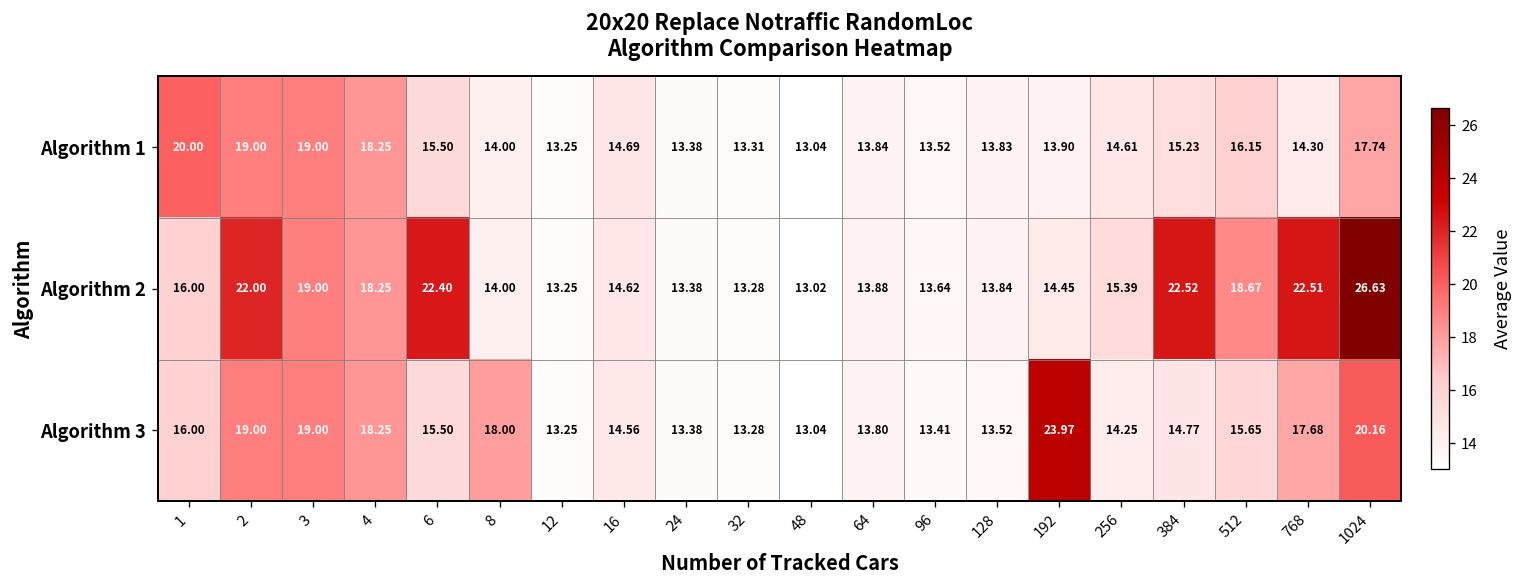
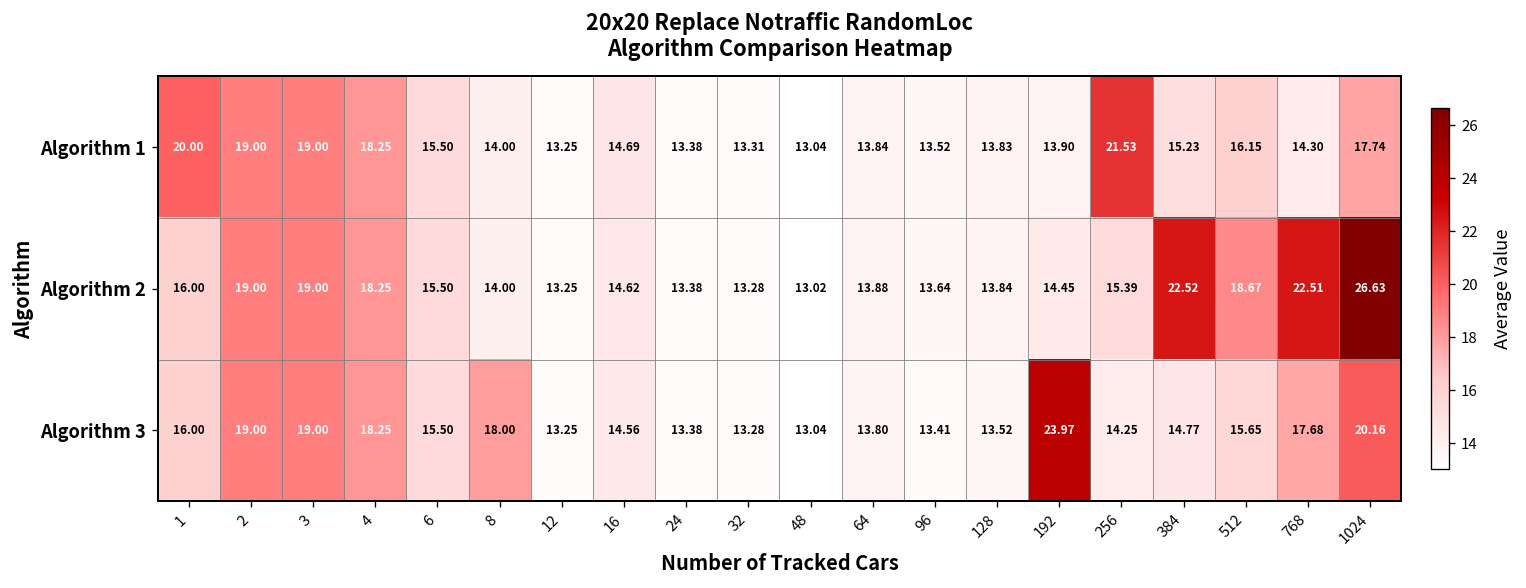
  {
    "Algorithm 1": {
      "1": 20.00,
      "2": 19.00,
      "3": 19.00,
      "4": 18.25,
      "6": 15.50,
      "8": 14.00,
      "12": 13.25,
      "16": 14.69,
      "24": 13.38,
      "32": 13.31,
      "48": 13.04,
      "64": 13.84,
      "96": 13.52,
      "128": 13.83,
      "192": 13.90,
-     "256": 14.61,
+     "256": 21.53,
      "384": 15.23,
      "512": 16.15,
      "768": 14.30,
      "1024": 17.74
    },
    "Algorithm 2": {
      "1": 16.00,
-     "2": 22.00,
+     "2": 19.00,
      "3": 19.00,
      "4": 18.25,
-     "6": 22.40,
+     "6": 15.50,
      "8": 14.00,
      "12": 13.25,
      "16": 14.62,
      "24": 13.38,
      "32": 13.28,
      "48": 13.02,
      "64": 13.88,
      "96": 13.64,
      "128": 13.84,
      "192": 14.45,
      "256": 15.39,
      "384": 22.52,
      "512": 18.67,
      "768": 22.51,
      "1024": 26.63
    },
    "Algorithm 3": {
      "1": 16.00,
      "2": 19.00,
      "3": 19.00,
      "4": 18.25,
      "6": 15.50,
      "8": 18.00,
      "12": 13.25,
      "16": 14.56,
      "24": 13.38,
      "32": 13.28,
      "48": 13.04,
      "64": 13.80,
      "96": 13.41,
      "128": 13.52,
      "192": 23.97,
      "256": 14.25,
      "384": 14.77,
      "512": 15.65,
      "768": 17.68,
      "1024": 20.16
    }
  }
